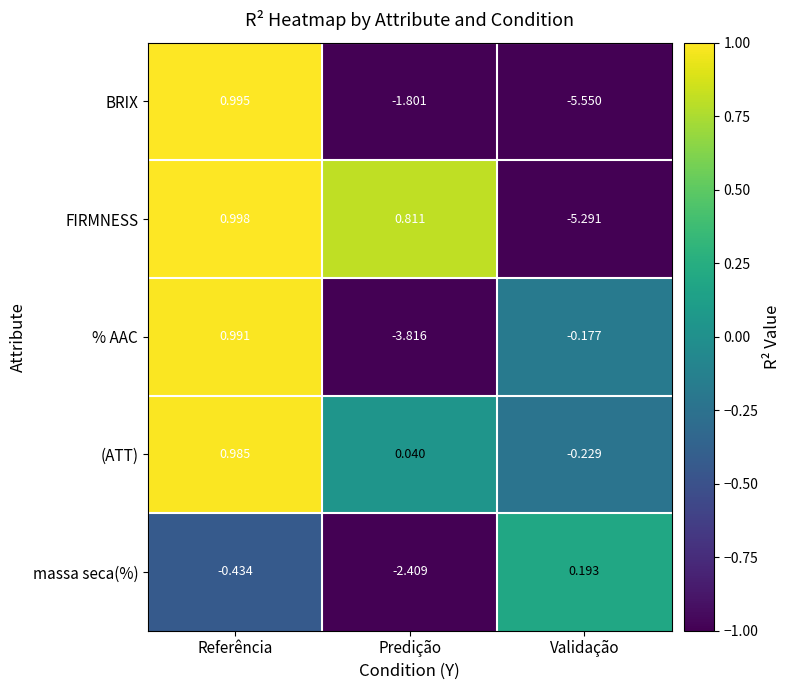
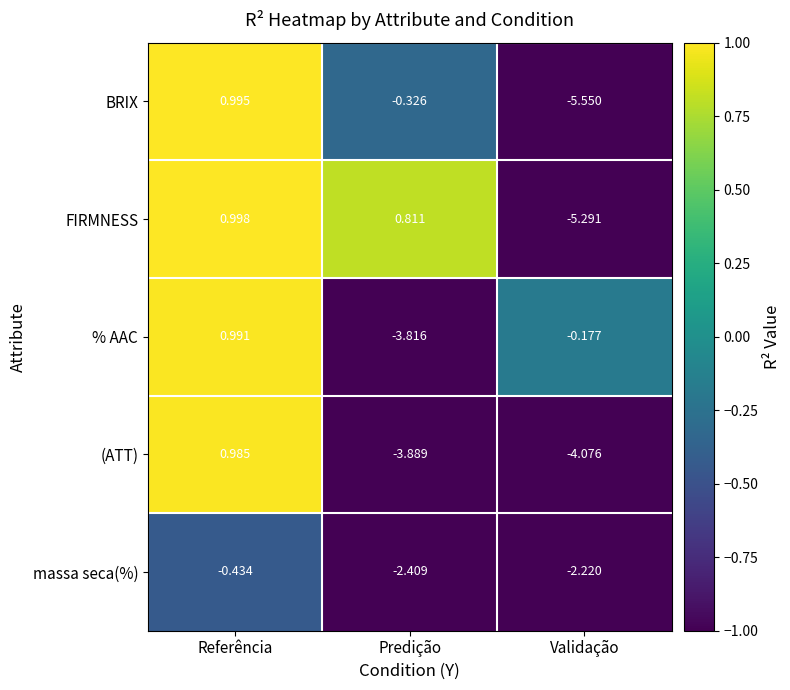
  {
    "BRIX": {
      "Referência": 0.995,
-     "Predição": -1.801,
+     "Predição": -0.326,
      "Validação": -5.550
    },
    "FIRMNESS": {
      "Referência": 0.998,
      "Predição": 0.811,
      "Validação": -5.291
    },
    "% AAC": {
      "Referência": 0.991,
      "Predição": -3.816,
      "Validação": -0.177
    },
    "(ATT)": {
      "Referência": 0.985,
-     "Predição": 0.040,
-     "Validação": -0.229
+     "Predição": -3.889,
+     "Validação": -4.076
    },
    "massa seca(%)": {
      "Referência": -0.434,
      "Predição": -2.409,
-     "Validação": 0.193
+     "Validação": -2.220
    }
  }
